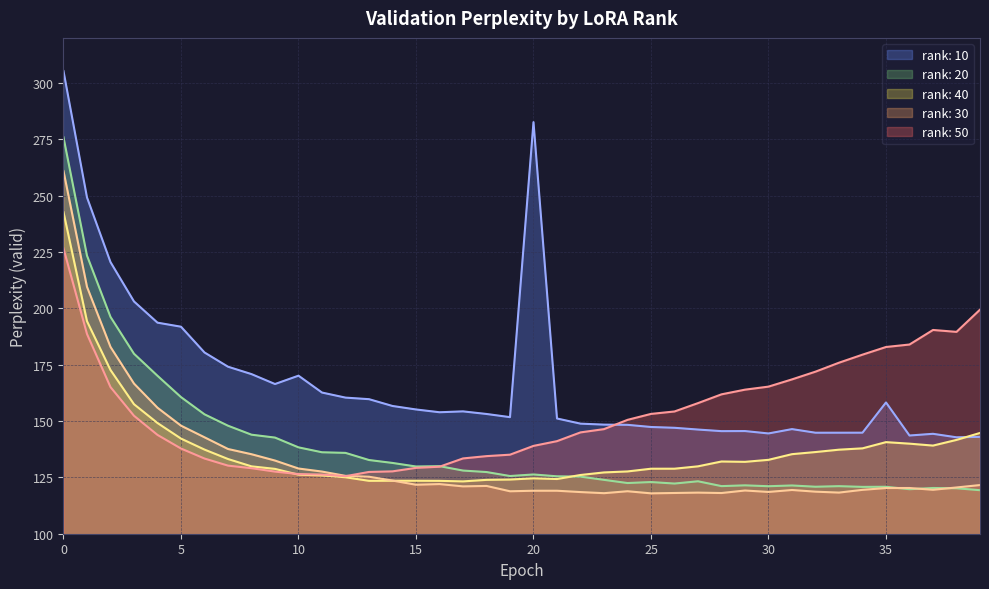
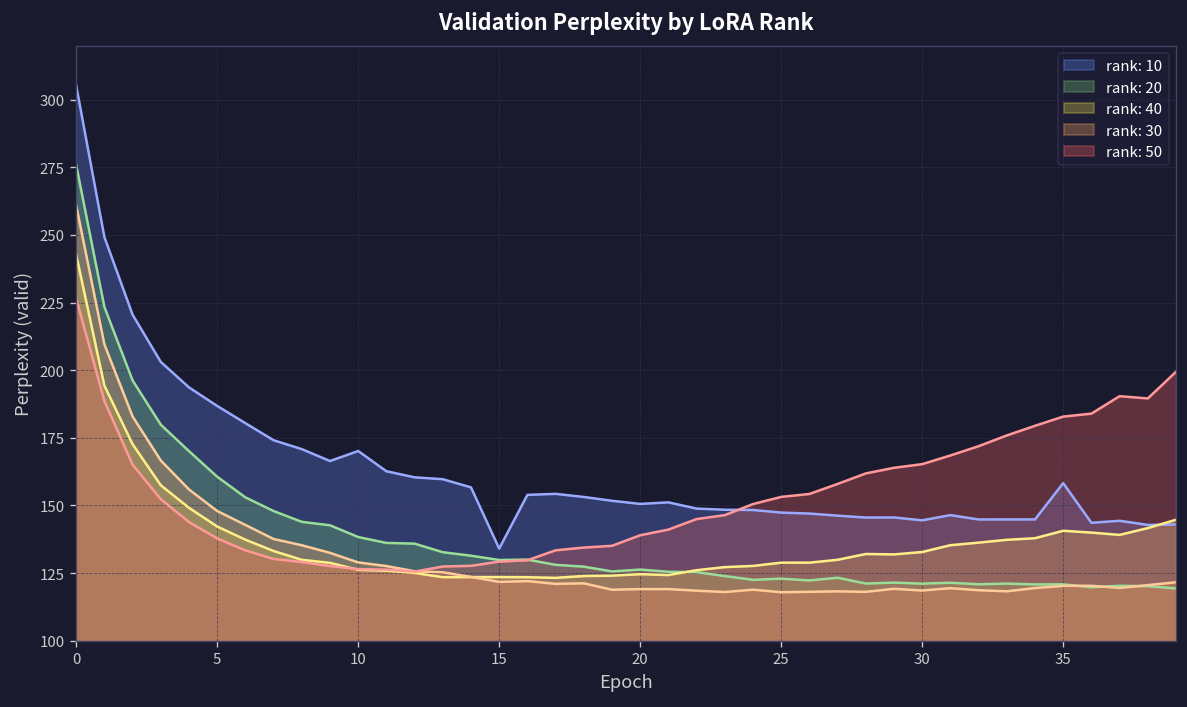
  {
    "rank: 10": {
      "0": 305,
-     "5": 192,
+     "5": 187,
      "10": 170,
-     "15": 155,
-     "20": 283,
+     "15": 134,
+     "20": 151,
      "25": 147,
      "30": 144,
      "35": 158
    }
  }
